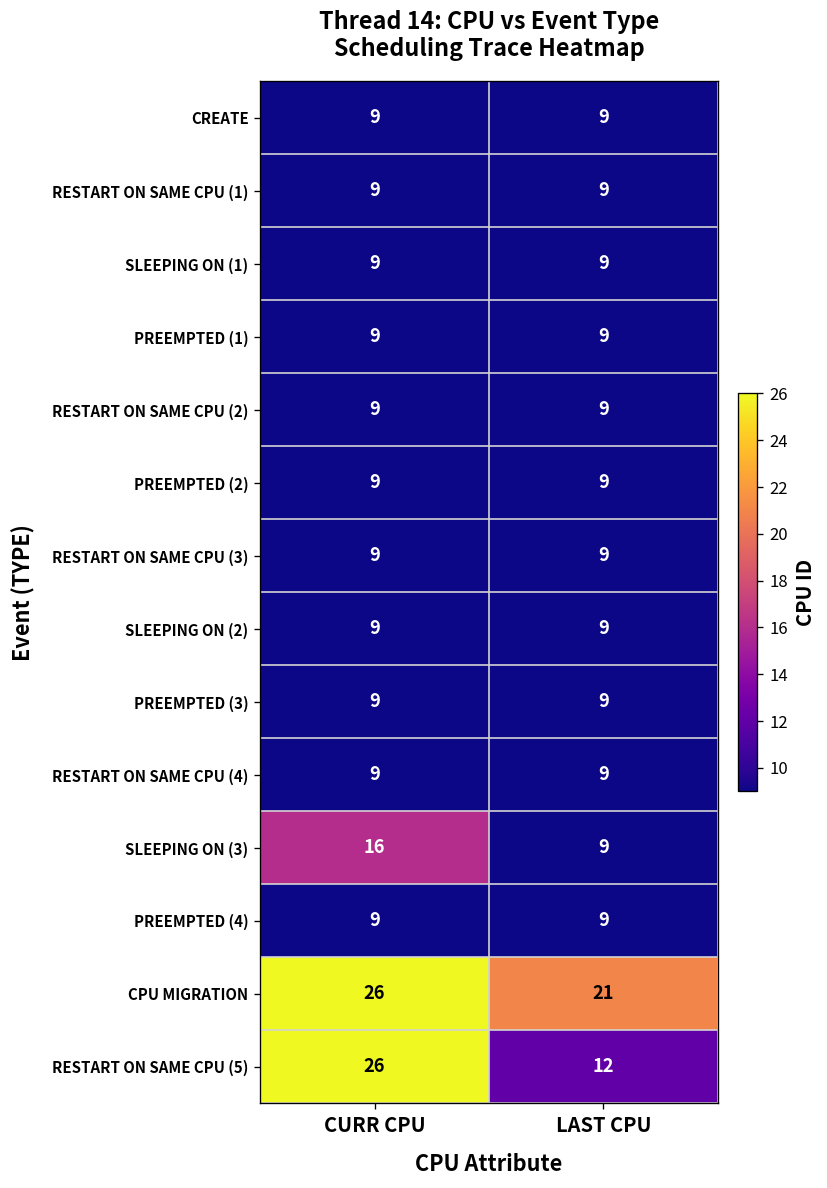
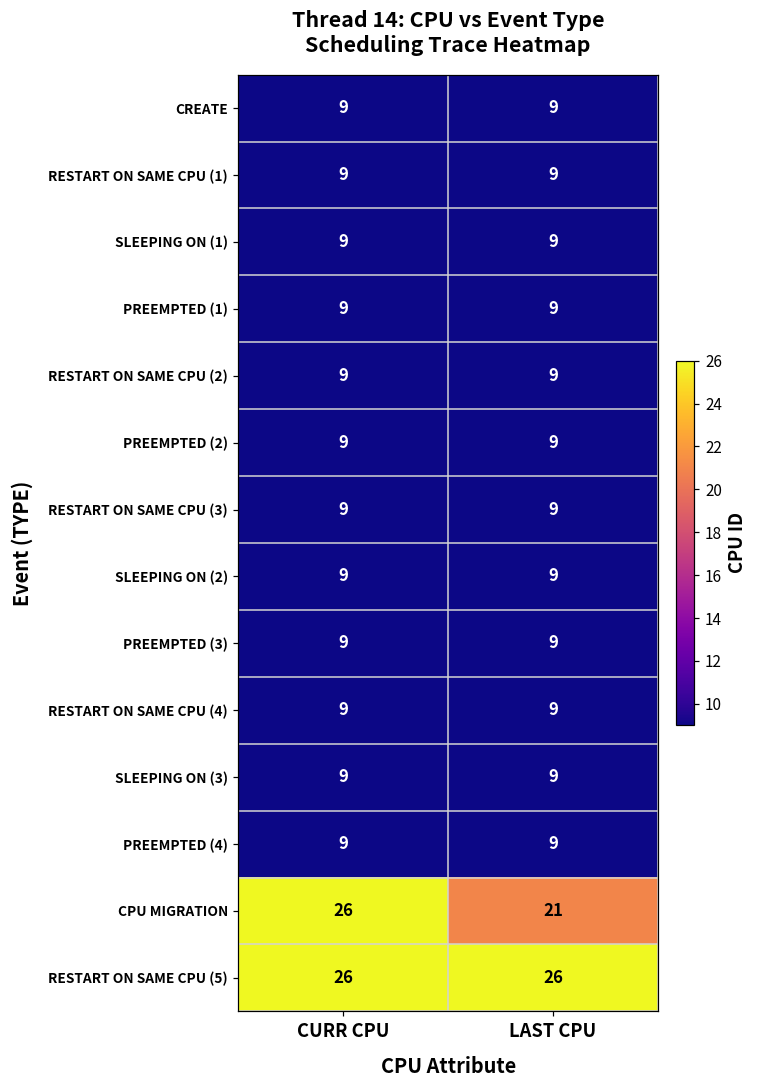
  {
    "CREATE": {
      "CURR CPU": 9,
      "LAST CPU": 9
    },
    "RESTART ON SAME CPU (1)": {
      "CURR CPU": 9,
      "LAST CPU": 9
    },
    "SLEEPING ON (1)": {
      "CURR CPU": 9,
      "LAST CPU": 9
    },
    "PREEMPTED (1)": {
      "CURR CPU": 9,
      "LAST CPU": 9
    },
    "RESTART ON SAME CPU (2)": {
      "CURR CPU": 9,
      "LAST CPU": 9
    },
    "PREEMPTED (2)": {
      "CURR CPU": 9,
      "LAST CPU": 9
    },
    "RESTART ON SAME CPU (3)": {
      "CURR CPU": 9,
      "LAST CPU": 9
    },
    "SLEEPING ON (2)": {
      "CURR CPU": 9,
      "LAST CPU": 9
    },
    "PREEMPTED (3)": {
      "CURR CPU": 9,
      "LAST CPU": 9
    },
    "RESTART ON SAME CPU (4)": {
      "CURR CPU": 9,
      "LAST CPU": 9
    },
    "SLEEPING ON (3)": {
-     "CURR CPU": 16,
+     "CURR CPU": 9,
      "LAST CPU": 9
    },
    "PREEMPTED (4)": {
      "CURR CPU": 9,
      "LAST CPU": 9
    },
    "CPU MIGRATION": {
      "CURR CPU": 26,
      "LAST CPU": 21
    },
    "RESTART ON SAME CPU (5)": {
      "CURR CPU": 26,
-     "LAST CPU": 12
+     "LAST CPU": 26
    }
  }
